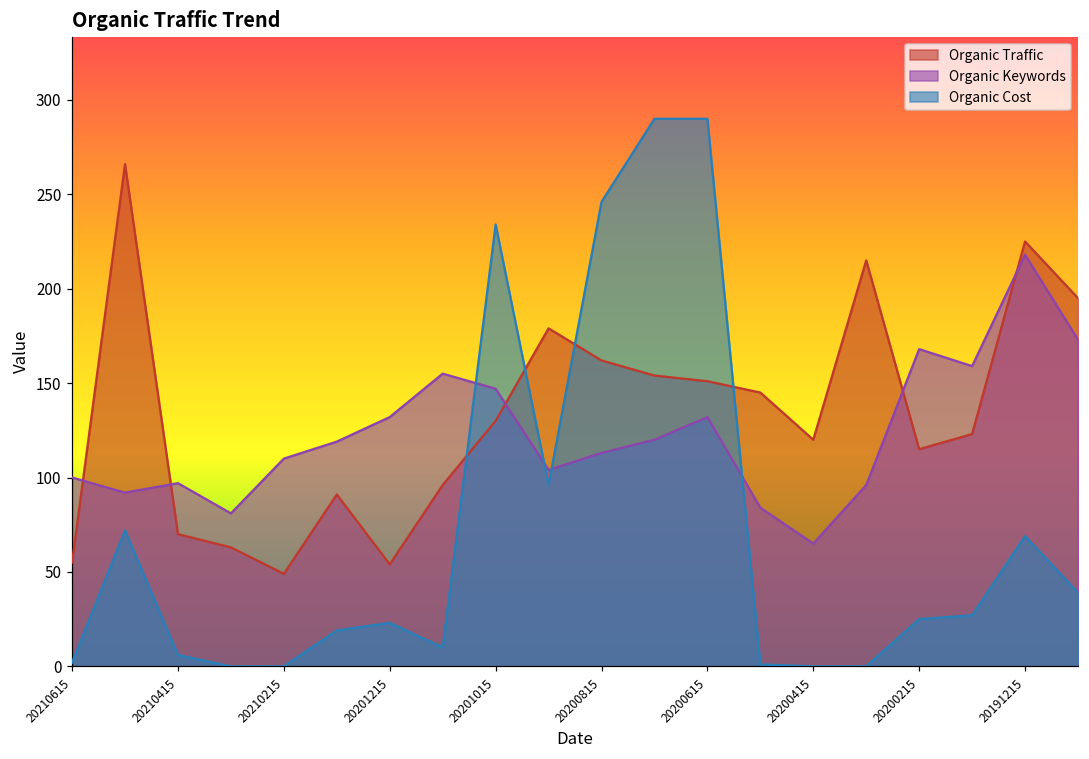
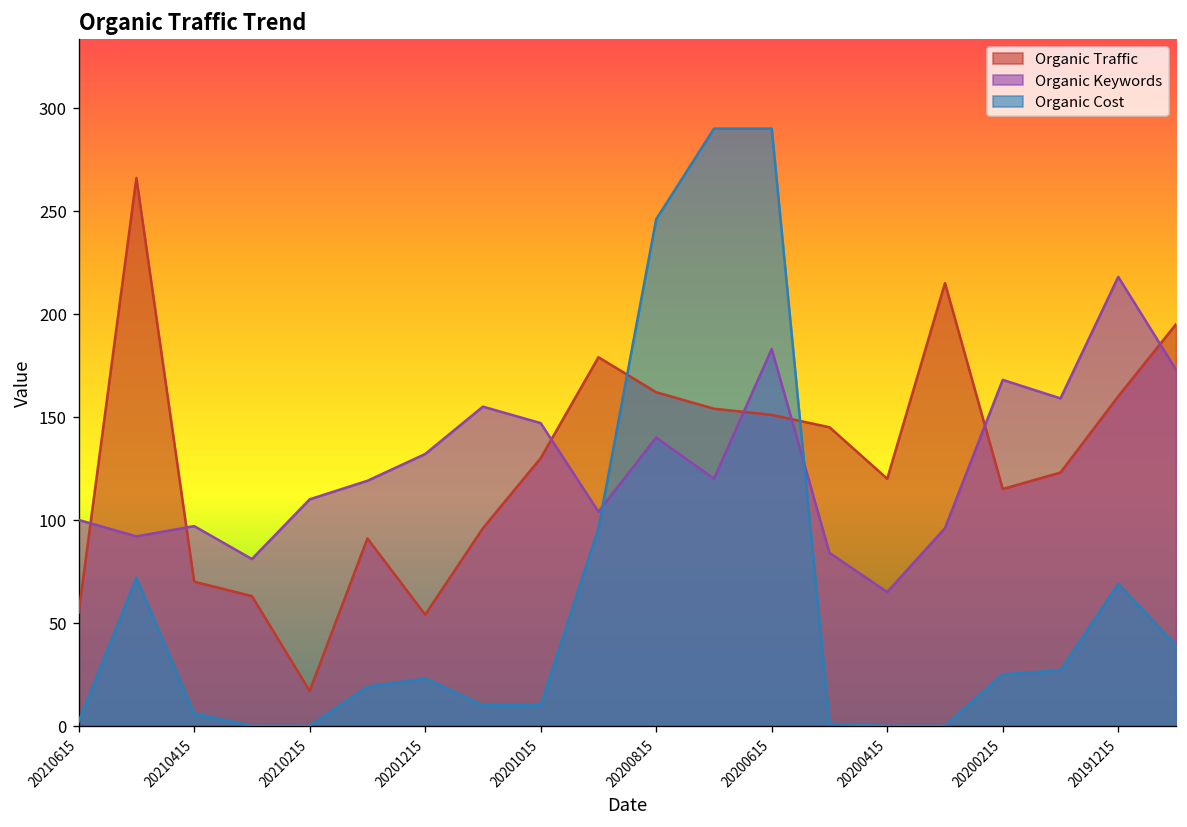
  {
    "Organic Traffic": {
      "20210615": 55,
      "20210415": 70,
-     "20210215": 49,
+     "20210215": 17,
      "20201215": 54,
      "20201015": 130,
      "20200815": 162,
      "20200615": 151,
      "20200415": 120,
      "20200215": 115,
-     "20191215": 225
+     "20191215": 160
    },
    "Organic Keywords": {
      "20210615": 100,
      "20210415": 97,
      "20210215": 110,
      "20201215": 132,
      "20201015": 147,
-     "20200815": 113,
-     "20200615": 132,
+     "20200815": 140,
+     "20200615": 183,
      "20200415": 65,
      "20200215": 168,
      "20191215": 218
    },
    "Organic Cost": {
      "20210615": 2,
      "20210415": 6,
      "20210215": 0,
      "20201215": 23,
-     "20201015": 234,
+     "20201015": 10,
      "20200815": 246,
      "20200615": 290,
      "20200415": 0,
      "20200215": 25,
      "20191215": 69
    }
  }
